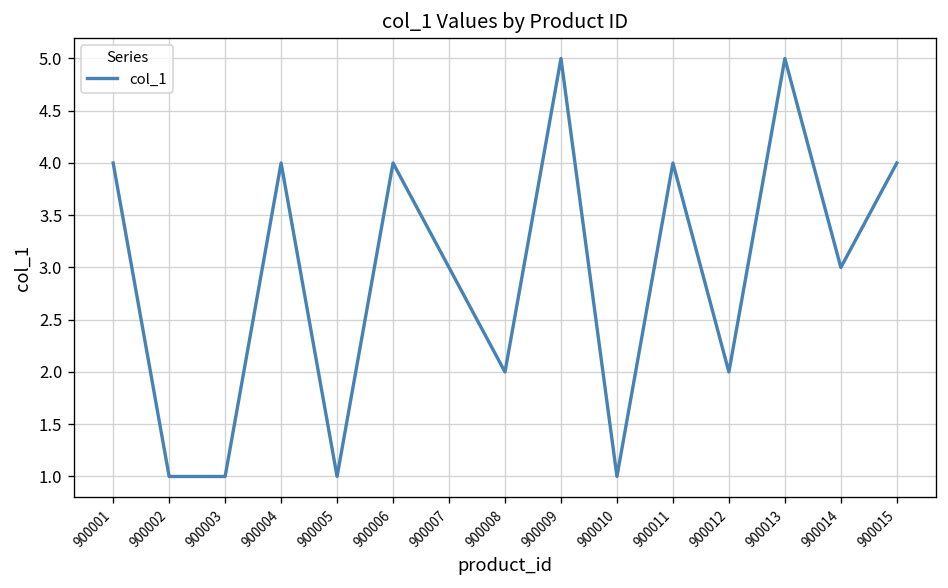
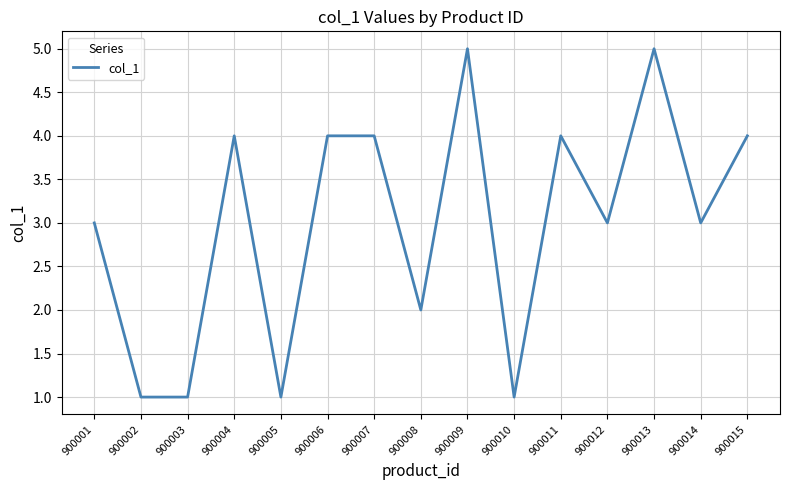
  {
-   "900001": 4,
+   "900001": 3,
    "900002": 1,
    "900003": 1,
    "900004": 4,
    "900005": 1,
    "900006": 4,
-   "900007": 3,
+   "900007": 4,
    "900008": 2,
    "900009": 5,
    "900010": 1,
    "900011": 4,
-   "900012": 2,
+   "900012": 3,
    "900013": 5,
    "900014": 3,
    "900015": 4
  }
